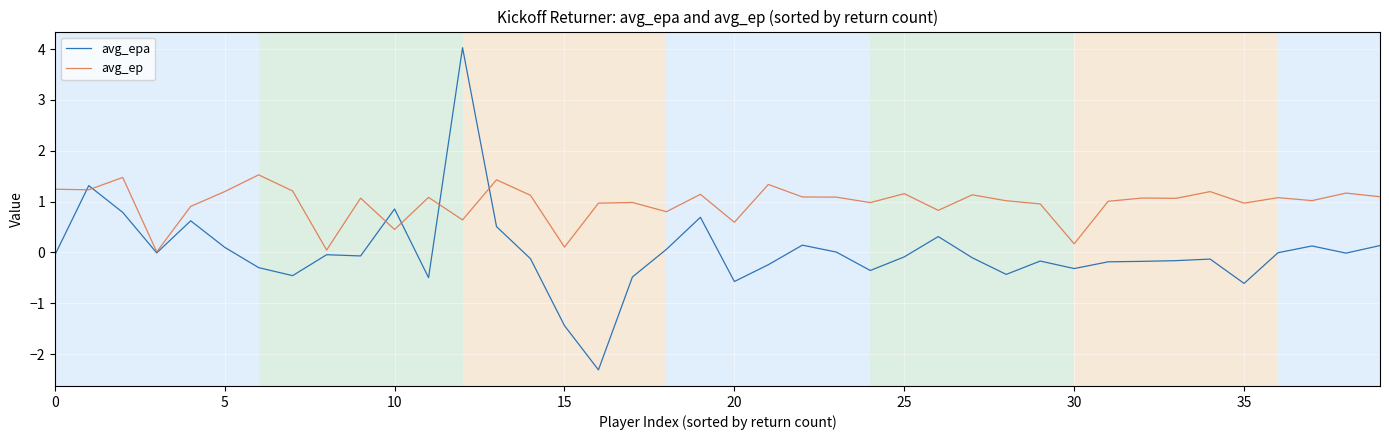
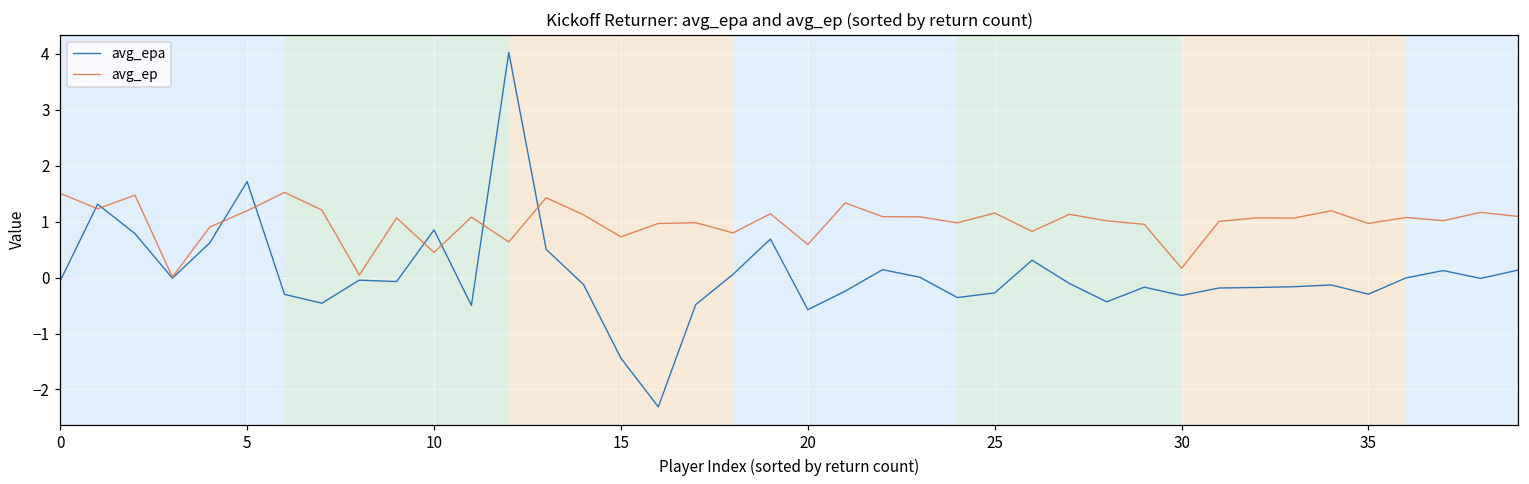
  {
    "avg_epa": {
      "0": -0.1,
-     "5": 0.1,
+     "5": 1.7,
      "10": 0.9,
      "15": -1.4,
      "20": -0.6,
-     "25": -0.1,
+     "25": -0.3,
      "30": -0.3,
-     "35": -0.6
+     "35": -0.3
    },
    "avg_ep": {
-     "0": 1.2,
+     "0": 1.5,
      "5": 1.2,
      "10": 0.4,
-     "15": 0.1,
+     "15": 0.7,
      "20": 0.6,
      "25": 1.2,
      "30": 0.2,
      "35": 1.0
    }
  }
